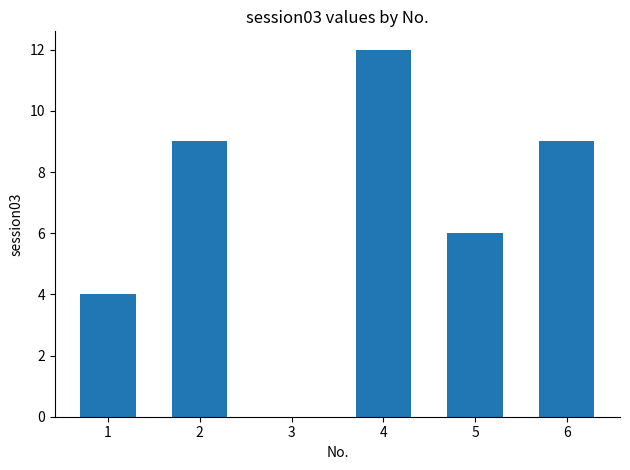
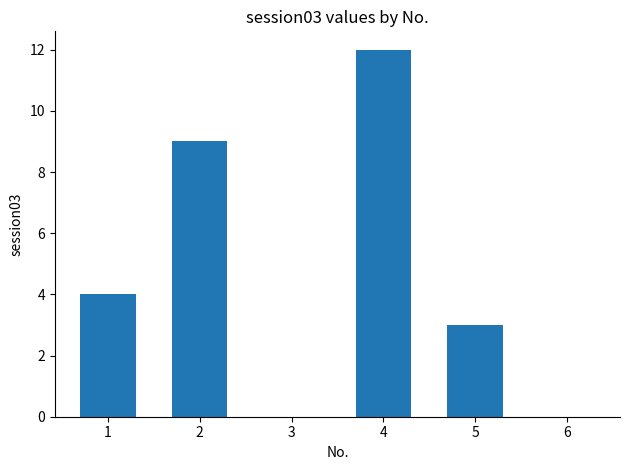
  {
    "1": 4,
    "2": 9,
    "3": 0,
    "4": 12,
-   "5": 6,
-   "6": 9
+   "5": 3,
+   "6": 0
  }
